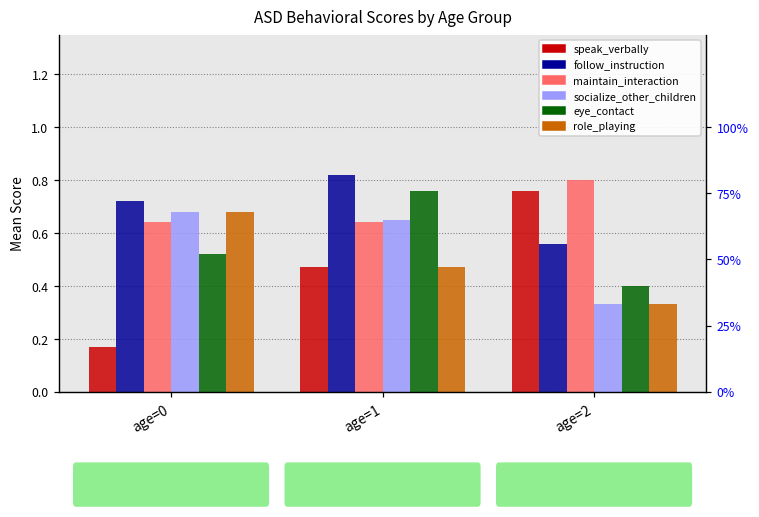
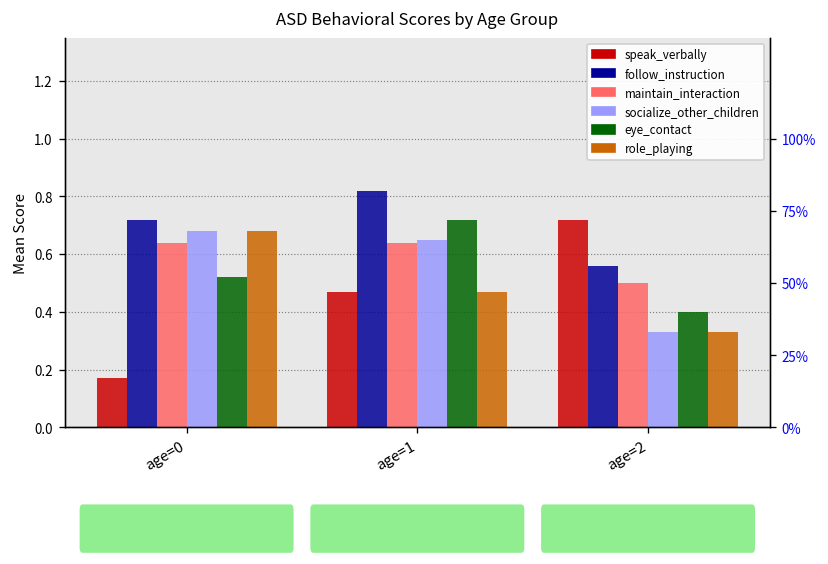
  {
    "speak_verbally": {
      "age=0": 0.17,
      "age=1": 0.47,
-     "age=2": 0.76
+     "age=2": 0.72
    },
    "follow_instruction": {
      "age=0": 0.72,
      "age=1": 0.82,
      "age=2": 0.56
    },
    "maintain_interaction": {
      "age=0": 0.64,
      "age=1": 0.64,
-     "age=2": 0.8
+     "age=2": 0.5
    },
    "socialize_other_children": {
      "age=0": 0.68,
      "age=1": 0.65,
      "age=2": 0.33
    },
    "eye_contact": {
      "age=0": 0.52,
-     "age=1": 0.76,
+     "age=1": 0.72,
      "age=2": 0.40
    },
    "role_playing": {
      "age=0": 0.68,
      "age=1": 0.47,
      "age=2": 0.33
    }
  }
